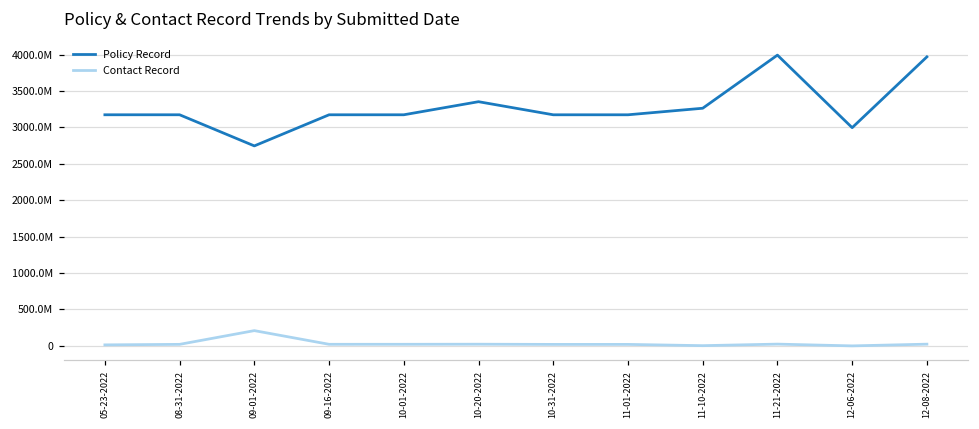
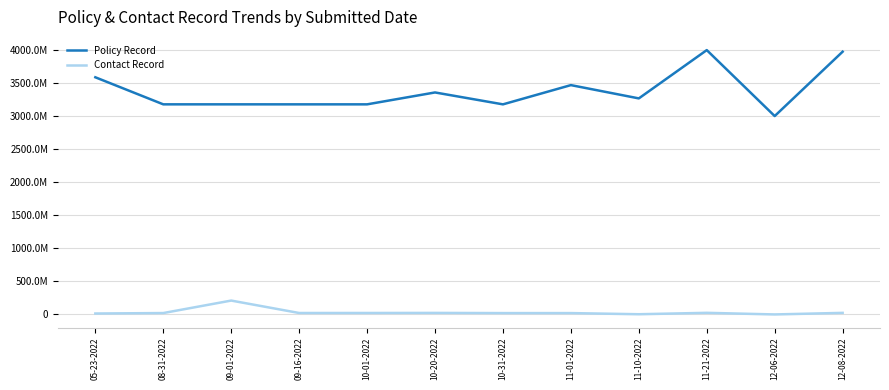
  {
    "Policy Record": {
-     "05-23-2022": 3200000000,
+     "05-23-2022": 3600000000,
      "08-31-2022": 3200000000,
-     "09-01-2022": 2700000000,
+     "09-01-2022": 3200000000,
      "09-16-2022": 3200000000,
      "10-01-2022": 3200000000,
      "10-20-2022": 3400000000,
      "10-31-2022": 3200000000,
-     "11-01-2022": 3200000000,
+     "11-01-2022": 3500000000,
      "11-10-2022": 3300000000,
      "11-21-2022": 4000000000,
      "12-06-2022": 3000000000,
      "12-08-2022": 4000000000
    },
    "Contact Record": {
      "05-23-2022": 0,
      "08-31-2022": 0,
      "09-01-2022": 200000000,
      "09-16-2022": 0,
      "10-01-2022": 0,
      "10-20-2022": 0,
      "10-31-2022": 0,
      "11-01-2022": 0,
      "11-10-2022": 0,
      "11-21-2022": 0,
      "12-06-2022": 0,
      "12-08-2022": 0
    }
  }
